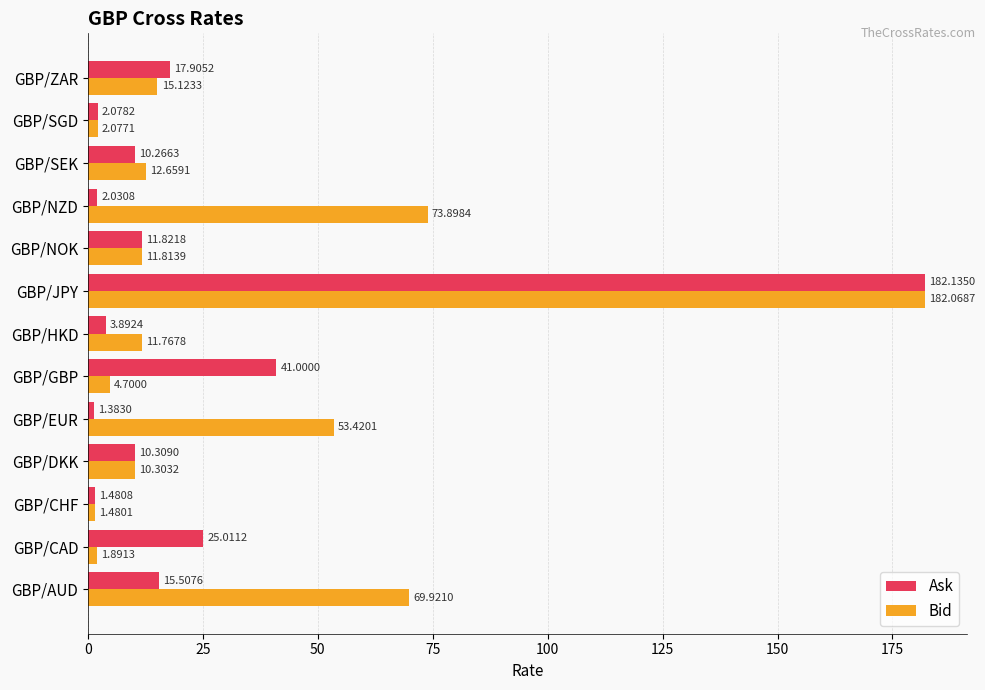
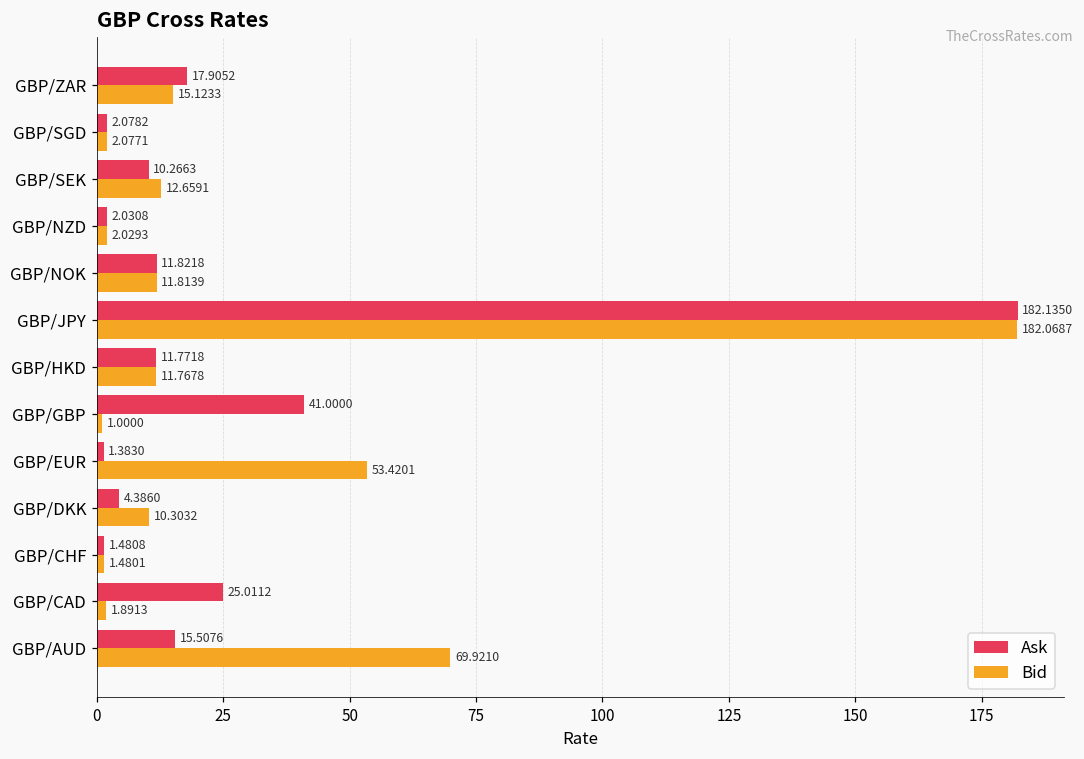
  {
    "Ask": {
      "GBP/ZAR": 17.9052,
      "GBP/SGD": 2.0782,
      "GBP/SEK": 10.2663,
      "GBP/NZD": 2.0308,
      "GBP/NOK": 11.8218,
      "GBP/JPY": 182.1350,
-     "GBP/HKD": 3.8924,
+     "GBP/HKD": 11.7718,
      "GBP/GBP": 41.0000,
      "GBP/EUR": 1.3830,
-     "GBP/DKK": 10.3090,
+     "GBP/DKK": 4.3860,
      "GBP/CHF": 1.4808,
      "GBP/CAD": 25.0112,
      "GBP/AUD": 15.5076
    },
    "Bid": {
      "GBP/ZAR": 15.1233,
      "GBP/SGD": 2.0771,
      "GBP/SEK": 12.6591,
-     "GBP/NZD": 73.8984,
+     "GBP/NZD": 2.0293,
      "GBP/NOK": 11.8139,
      "GBP/JPY": 182.0687,
      "GBP/HKD": 11.7678,
-     "GBP/GBP": 4.7000,
+     "GBP/GBP": 1.0000,
      "GBP/EUR": 53.4201,
      "GBP/DKK": 10.3032,
      "GBP/CHF": 1.4801,
      "GBP/CAD": 1.8913,
      "GBP/AUD": 69.9210
    }
  }
